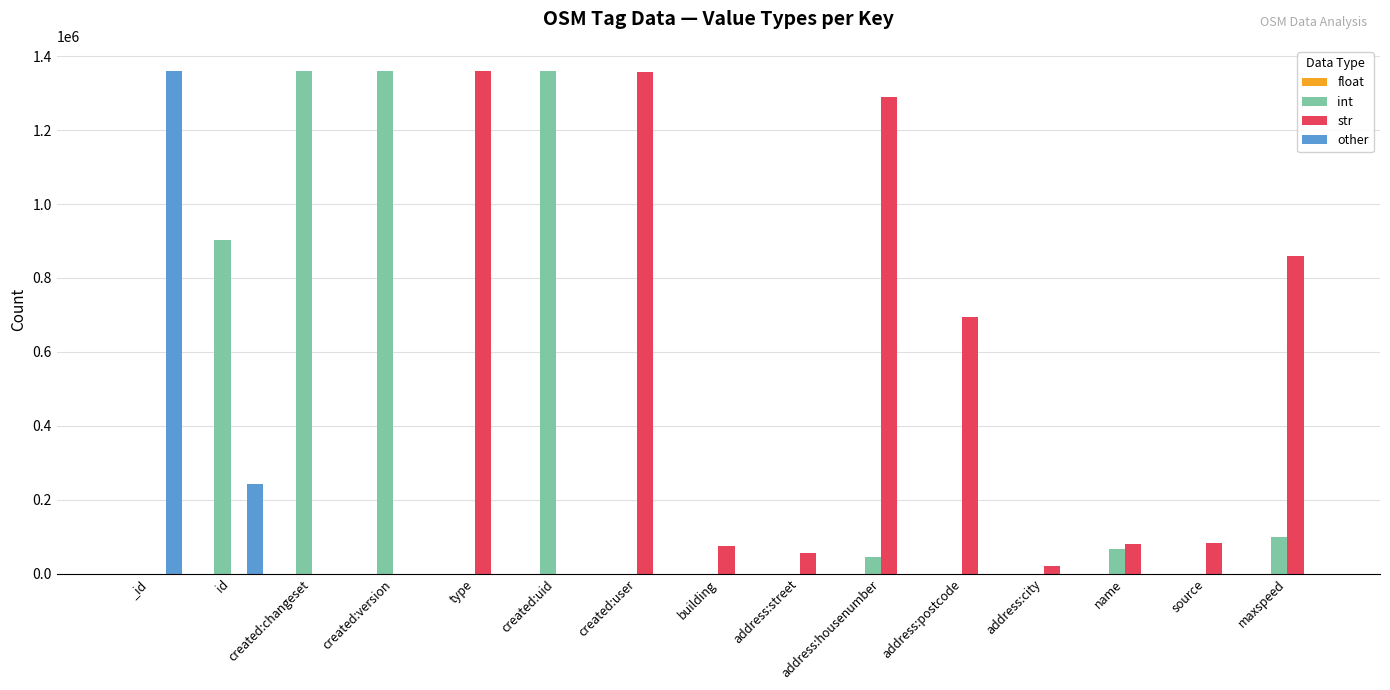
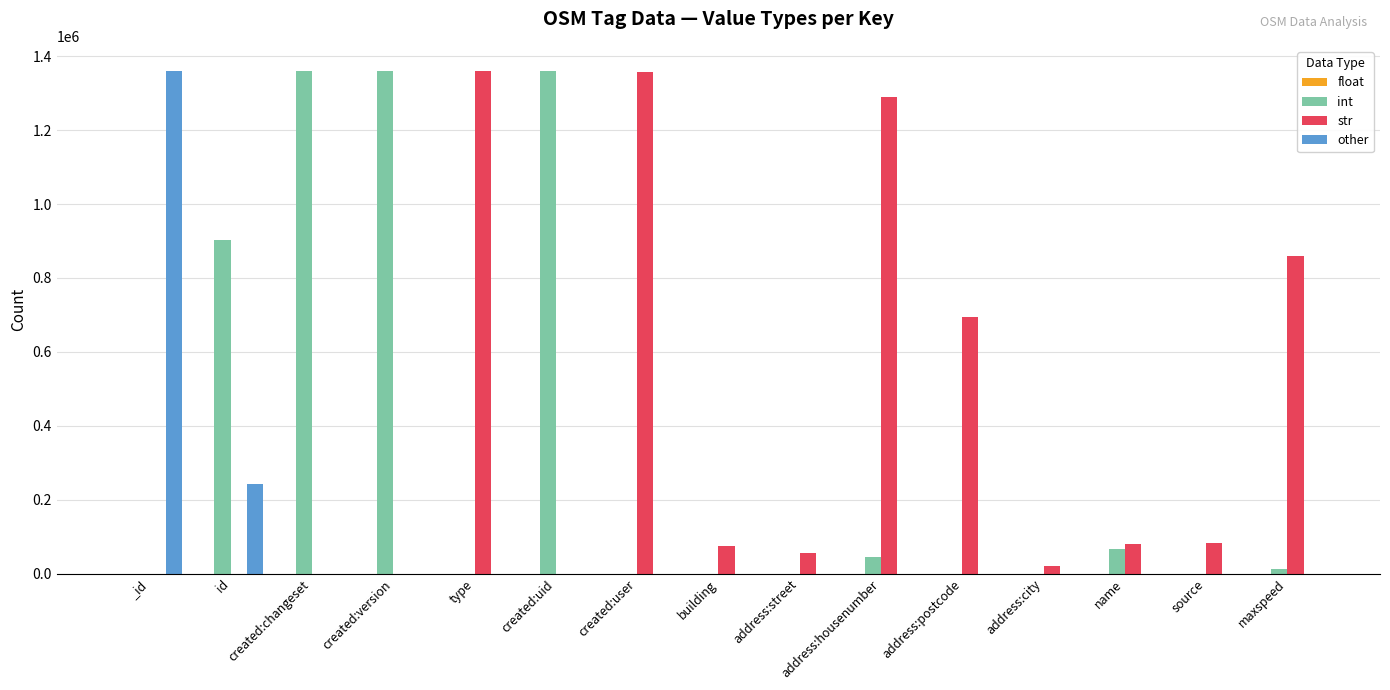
  {
    "float": {
      "_id": 0,
      "id": 0,
      "created:changeset": 0,
      "created:version": 0,
      "type": 0,
      "created:uid": 0,
      "created:user": 0,
      "building": 0,
      "address:street": 0,
      "address:housenumber": 0,
      "address:postcode": 0,
      "address:city": 0,
      "name": 0,
      "source": 0,
      "maxspeed": 0
    },
    "int": {
      "_id": 0,
      "id": 900000,
      "created:changeset": 1360000,
      "created:version": 1360000,
      "type": 0,
      "created:uid": 1360000,
      "building": 0,
      "address:street": 0,
      "address:housenumber": 40000,
      "address:postcode": 0,
      "address:city": 0,
      "name": 70000,
      "source": 0,
-     "maxspeed": 100000
+     "maxspeed": 10000
    },
    "str": {
      "_id": 0,
      "id": 0,
      "created:changeset": 0,
      "created:version": 0,
      "type": 1360000,
      "created:uid": 0,
      "created:user": 1360000,
      "building": 70000,
      "address:street": 50000,
      "address:housenumber": 1290000,
      "address:postcode": 690000,
      "address:city": 20000,
      "name": 80000,
      "source": 80000,
      "maxspeed": 860000
    },
    "other": {
      "_id": 1360000,
      "id": 240000,
      "created:changeset": 0,
      "created:version": 0,
      "type": 0,
      "created:uid": 0,
      "created:user": 0,
      "building": 0,
      "address:street": 0,
      "address:housenumber": 0,
      "address:postcode": 0,
      "address:city": 0,
      "name": 0,
      "source": 0,
      "maxspeed": 0
    }
  }
